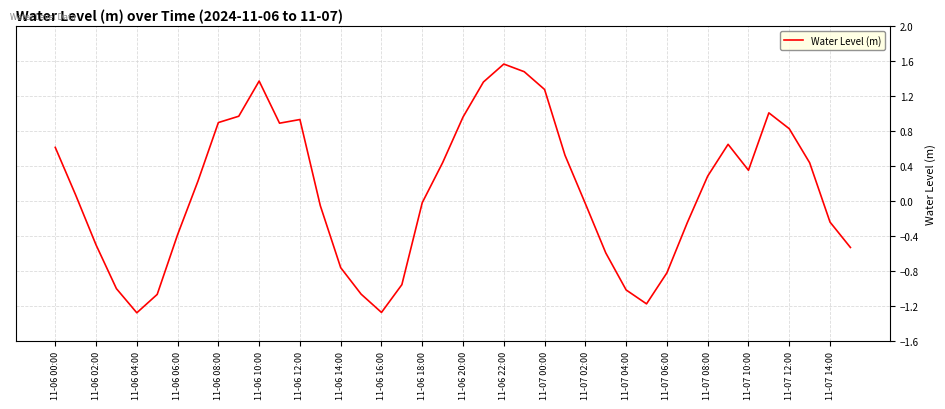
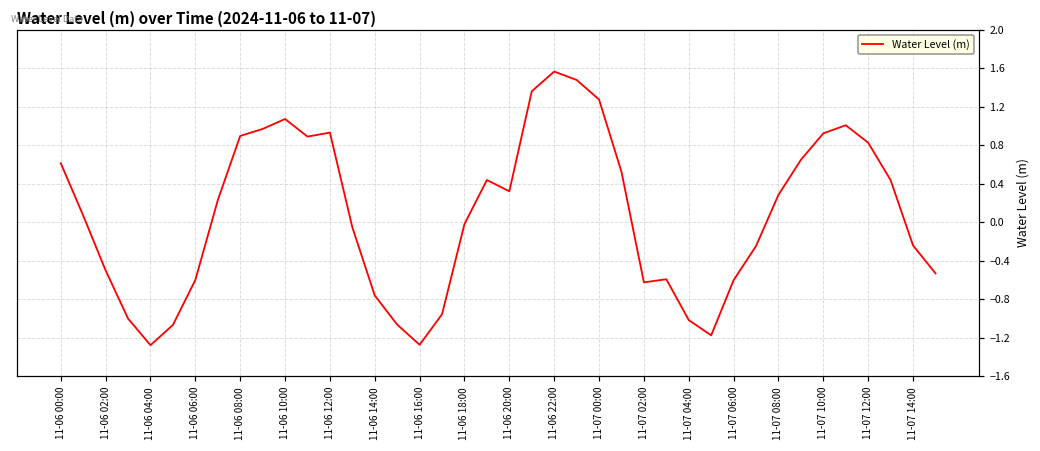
  {
    "11-06 00:00": 0.6,
    "11-06 02:00": -0.5,
    "11-06 04:00": -1.3,
-   "11-06 06:00": -0.4,
+   "11-06 06:00": -0.6,
    "11-06 08:00": 0.9,
-   "11-06 10:00": 1.4,
+   "11-06 10:00": 1.1,
    "11-06 12:00": 0.9,
    "11-06 14:00": -0.8,
    "11-06 16:00": -1.3,
    "11-06 18:00": 0.0,
-   "11-06 20:00": 1.0,
+   "11-06 20:00": 0.3,
    "11-06 22:00": 1.6,
    "11-07 00:00": 1.3,
-   "11-07 02:00": 0.0,
+   "11-07 02:00": -0.6,
    "11-07 04:00": -1.0,
-   "11-07 06:00": -0.8,
+   "11-07 06:00": -0.6,
    "11-07 08:00": 0.3,
-   "11-07 10:00": 0.4,
+   "11-07 10:00": 0.9,
    "11-07 12:00": 0.8,
    "11-07 14:00": -0.2
  }
